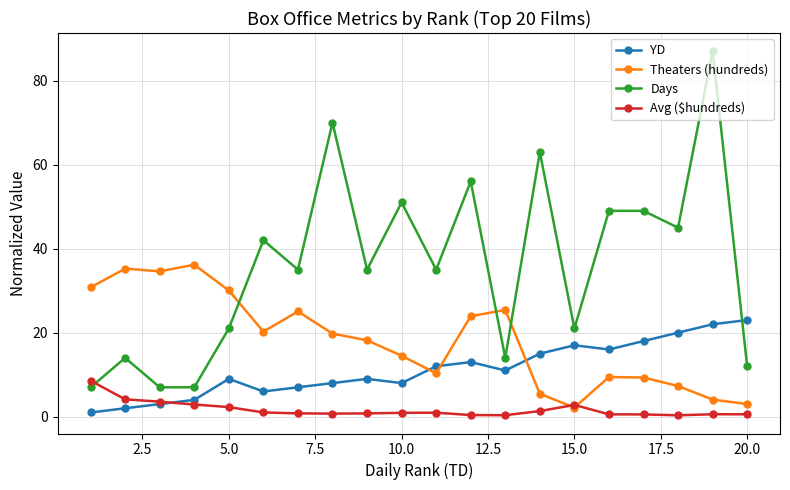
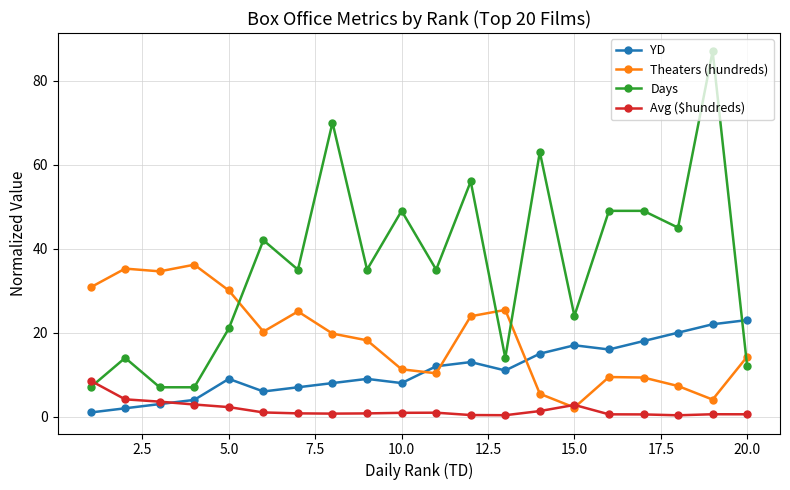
  {
    "YD": {
      "5.0": 9,
      "10.0": 8,
      "15.0": 17,
      "20.0": 23
    },
    "Theaters (hundreds)": {
      "5.0": 30,
-     "10.0": 15,
+     "10.0": 11,
      "15.0": 2,
-     "20.0": 3
+     "20.0": 14
    },
    "Days": {
      "5.0": 21,
-     "10.0": 51,
-     "15.0": 21,
+     "10.0": 49,
+     "15.0": 24,
      "20.0": 12
    },
    "Avg ($hundreds)": {
      "5.0": 2,
      "10.0": 1,
      "15.0": 3,
      "20.0": 1
    }
  }
